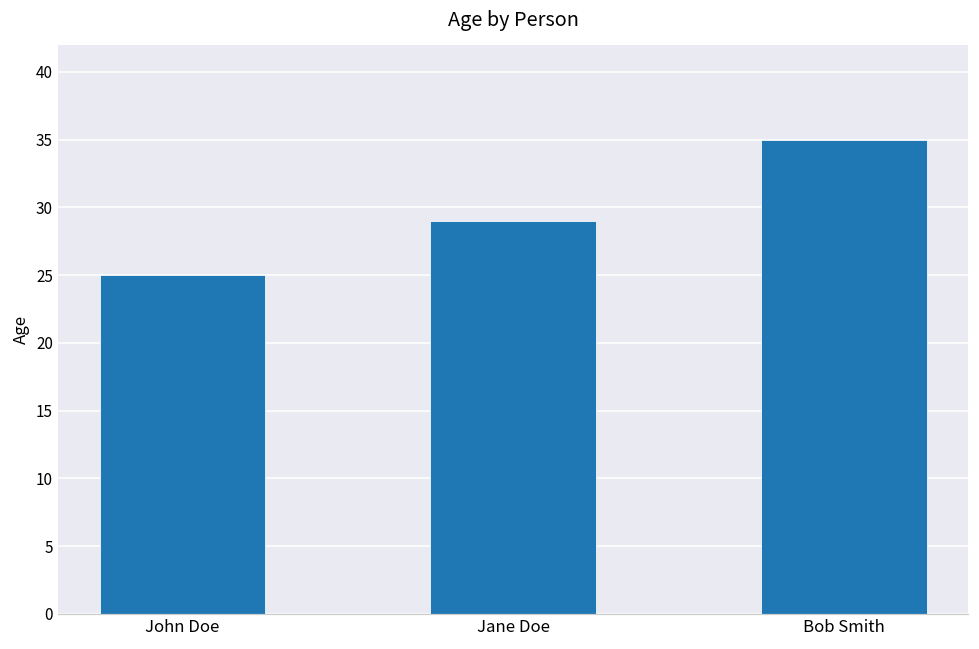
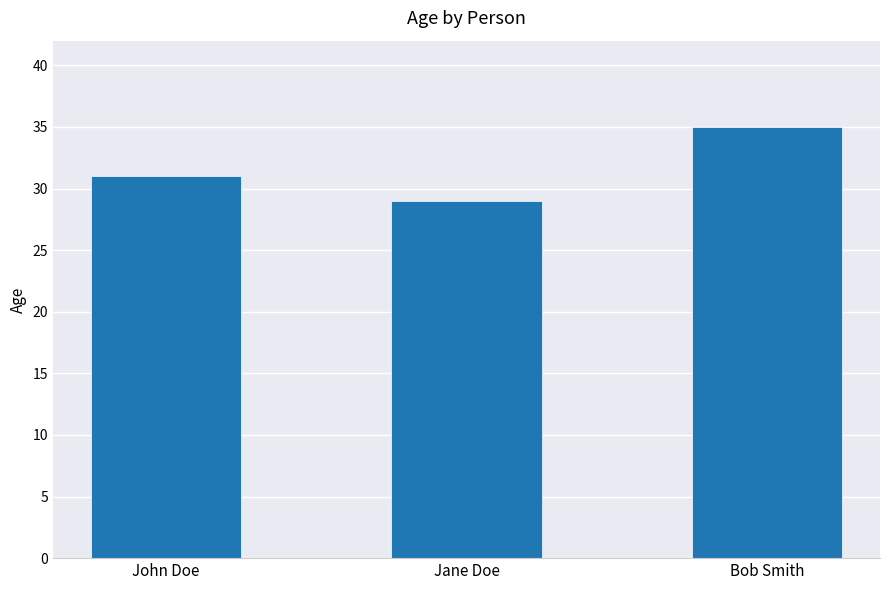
  {
-   "John Doe": 25,
+   "John Doe": 31,
    "Jane Doe": 29,
    "Bob Smith": 35
  }
